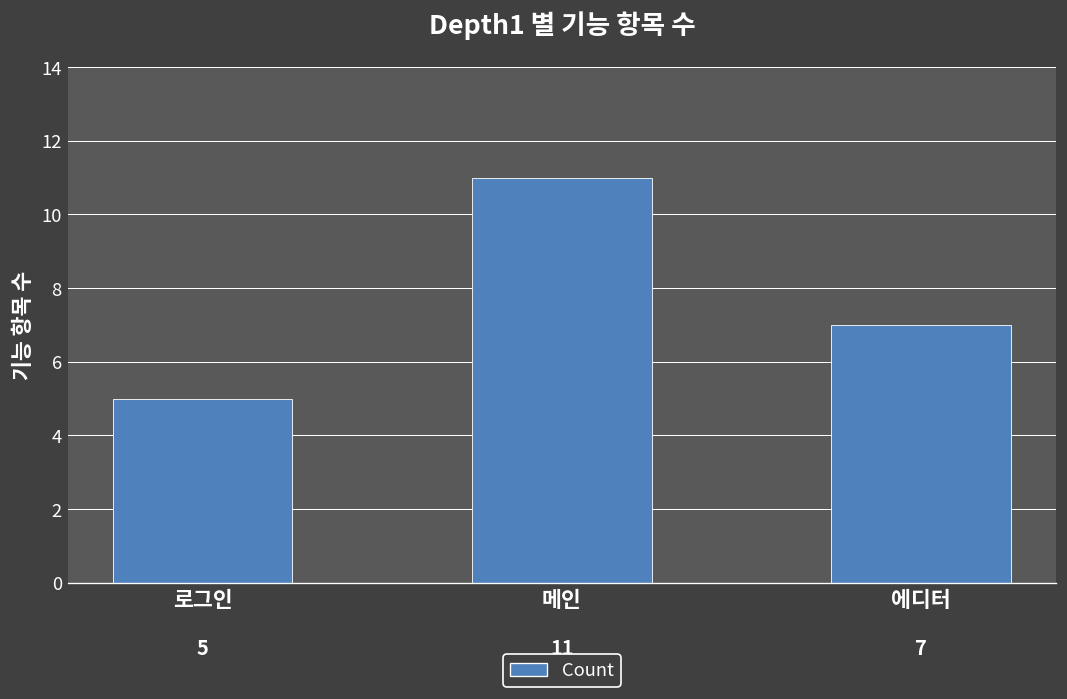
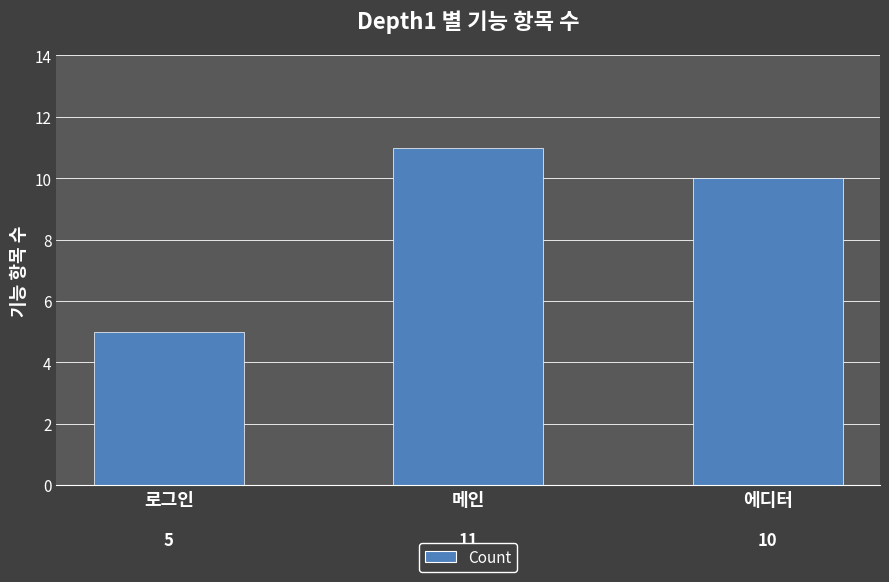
  {
-   "에디터": 7
+   "에디터": 10
  }
